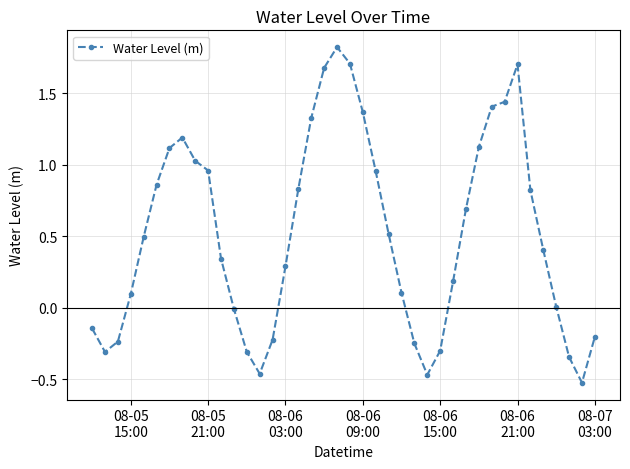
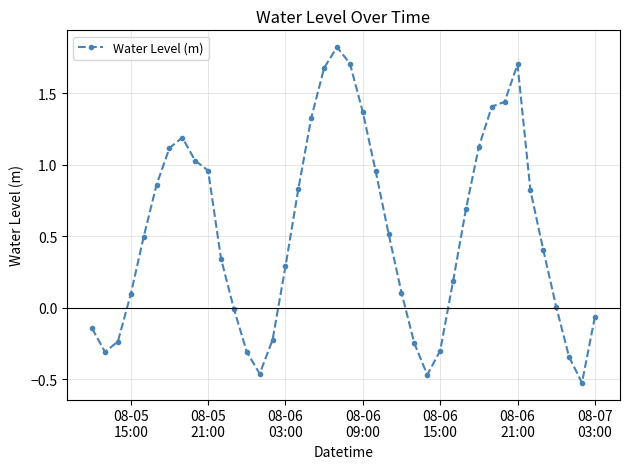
  {
    "08-05 15:00": 0.10,
    "08-05 21:00": 0.96,
    "08-06 03:00": 0.29,
    "08-06 09:00": 1.37,
    "08-06 15:00": -0.30,
    "08-06 21:00": 1.70,
-   "08-07 03:00": -0.20
+   "08-07 03:00": -0.07
  }
